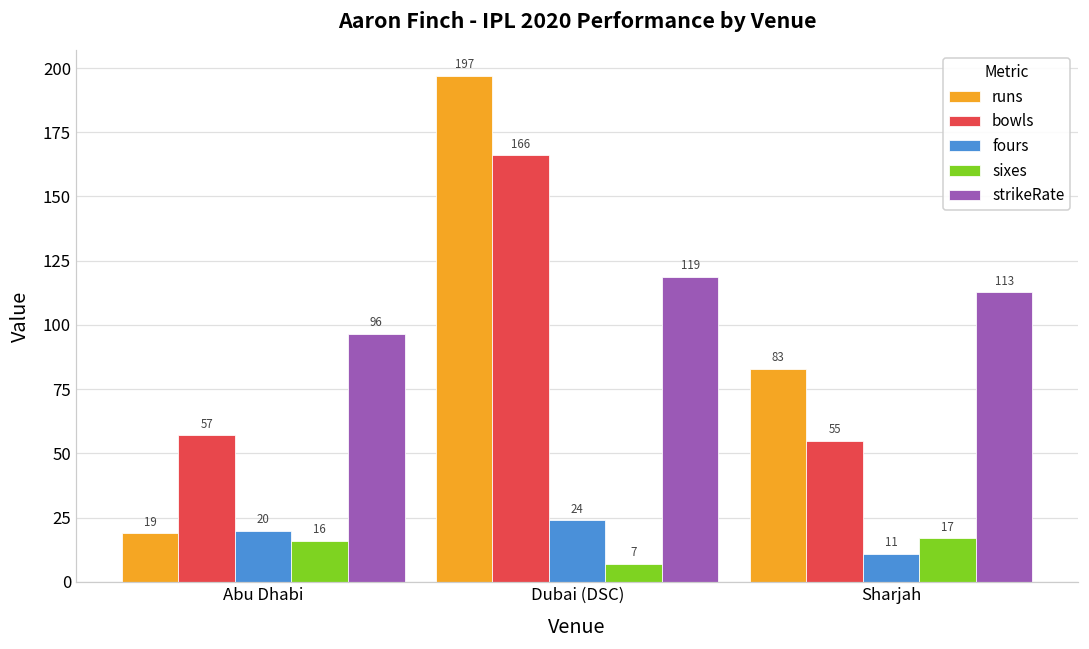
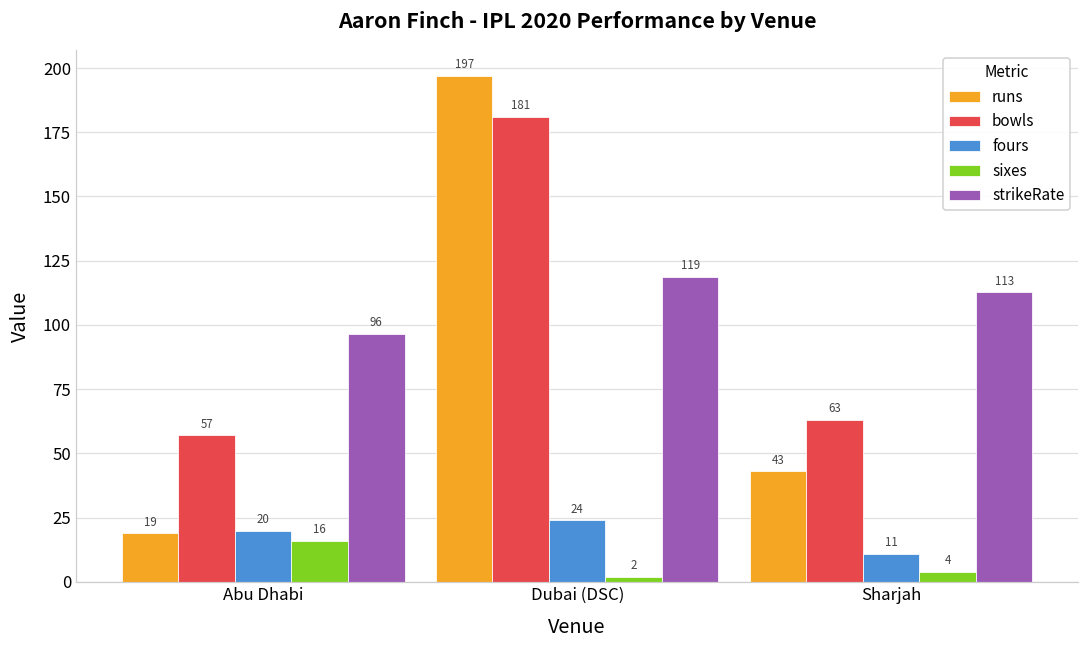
  {
    "runs": {
      "Abu Dhabi": 19,
      "Dubai (DSC)": 197,
-     "Sharjah": 83
+     "Sharjah": 43
    },
    "bowls": {
      "Abu Dhabi": 57,
-     "Dubai (DSC)": 166,
-     "Sharjah": 55
+     "Dubai (DSC)": 181,
+     "Sharjah": 63
    },
    "fours": {
      "Abu Dhabi": 20,
      "Dubai (DSC)": 24,
      "Sharjah": 11
    },
    "sixes": {
      "Abu Dhabi": 16,
-     "Dubai (DSC)": 7,
-     "Sharjah": 17
+     "Dubai (DSC)": 2,
+     "Sharjah": 4
    },
    "strikeRate": {
      "Abu Dhabi": 96,
      "Dubai (DSC)": 119,
      "Sharjah": 113
    }
  }
